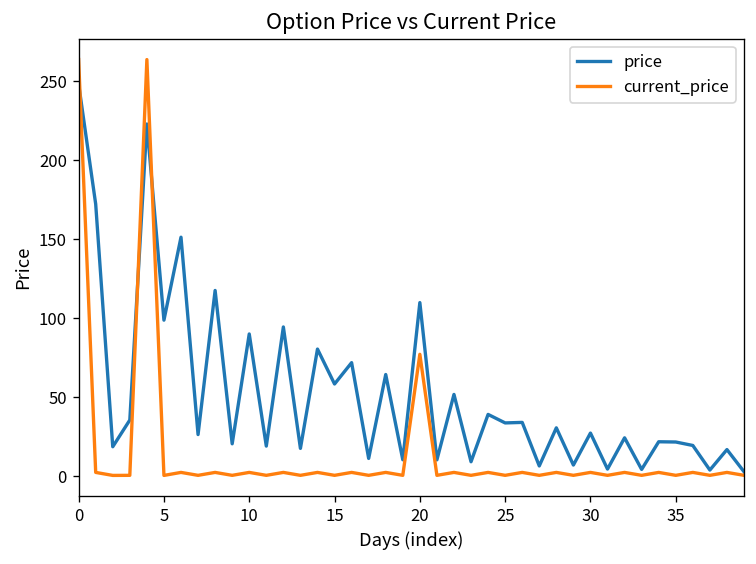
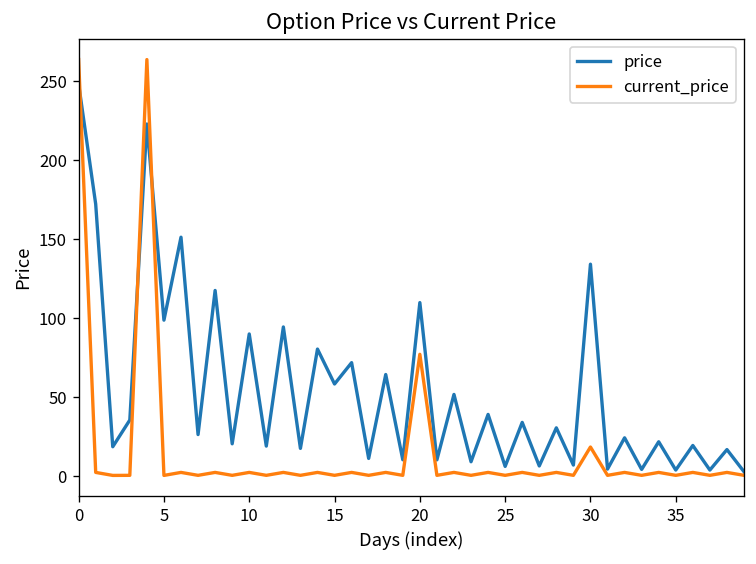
  {
    "price": {
      "0": 248,
      "5": 99,
      "10": 90,
      "15": 58,
      "20": 110,
-     "25": 34,
-     "30": 27,
-     "35": 22
+     "25": 6,
+     "30": 134,
+     "35": 4
    },
    "current_price": {
      "0": 264,
      "5": 1,
      "10": 2,
      "15": 1,
      "20": 77,
      "25": 1,
-     "30": 2,
+     "30": 19,
      "35": 1
    }
  }
